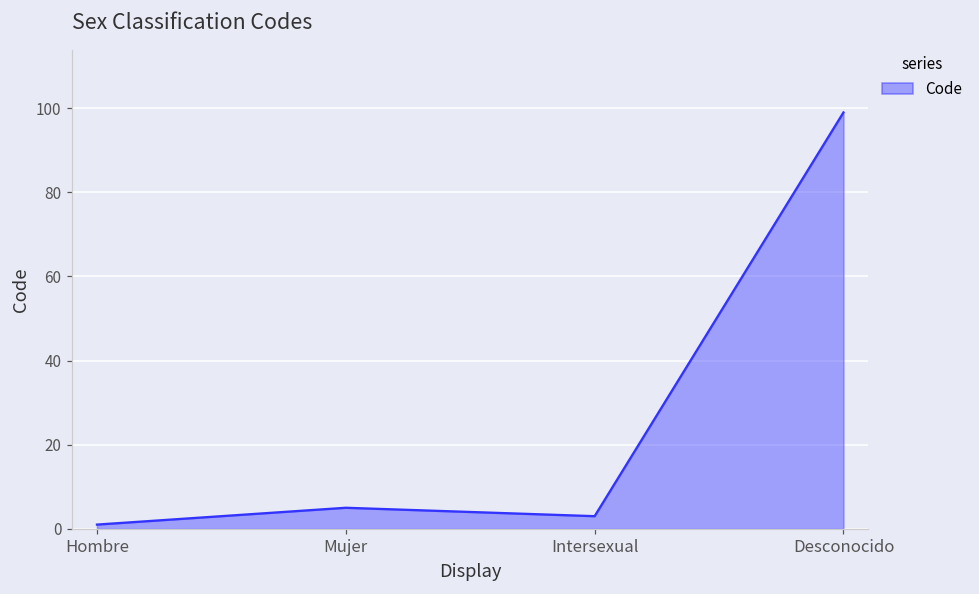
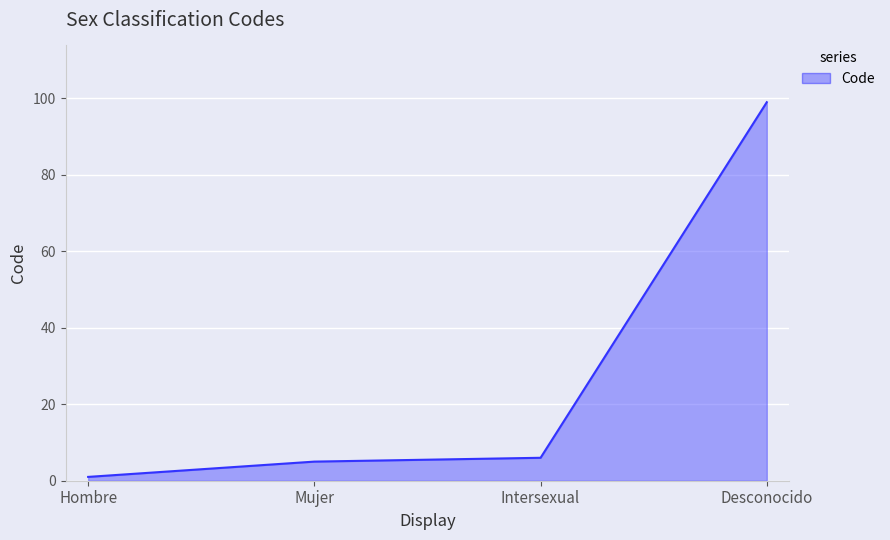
  {
    "Hombre": 1,
    "Mujer": 5,
-   "Intersexual": 3,
+   "Intersexual": 6,
    "Desconocido": 99
  }
